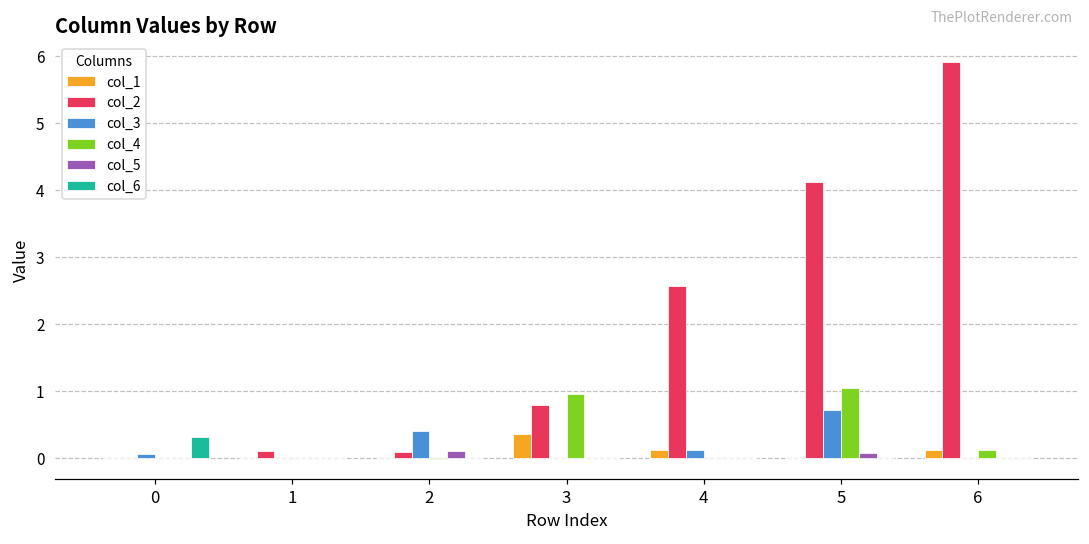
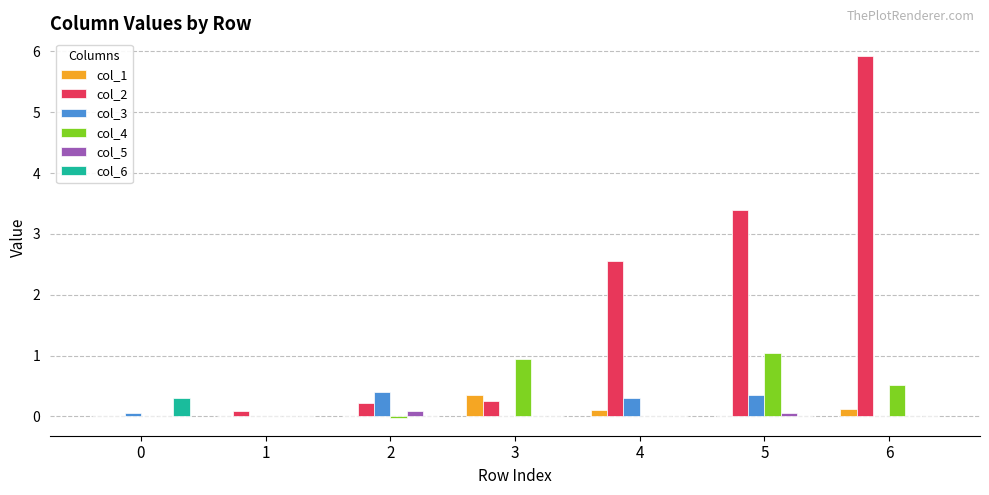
  {
    "col_1": {
      "0": 0.0,
      "1": 0.0,
      "2": 0.0,
      "3": 0.4,
      "4": 0.1,
      "5": 0.0,
      "6": 0.1
    },
    "col_2": {
      "0": 0.0,
      "1": 0.1,
-     "2": 0.1,
-     "3": 0.8,
+     "2": 0.2,
+     "3": 0.3,
      "4": 2.6,
-     "5": 4.1,
+     "5": 3.4,
      "6": 5.9
    },
    "col_3": {
      "0": 0.1,
      "1": 0.0,
      "2": 0.4,
      "3": 0.0,
-     "4": 0.1,
-     "5": 0.7,
+     "4": 0.3,
+     "5": 0.4,
      "6": 0.0
    },
    "col_4": {
      "0": 0.0,
      "1": 0.0,
      "3": 0.9,
      "4": 0.0,
      "5": 1.0,
-     "6": 0.1
+     "6": 0.5
    },
    "col_5": {
      "0": 0.0,
      "1": 0.0,
      "2": 0.1,
      "3": 0.0,
      "4": 0.0,
      "5": 0.1,
      "6": 0.0
    },
    "col_6": {
      "0": 0.3,
      "1": 0.0,
      "2": 0.0,
      "3": 0.0,
      "4": 0.0,
      "5": 0.0,
      "6": 0.0
    }
  }
